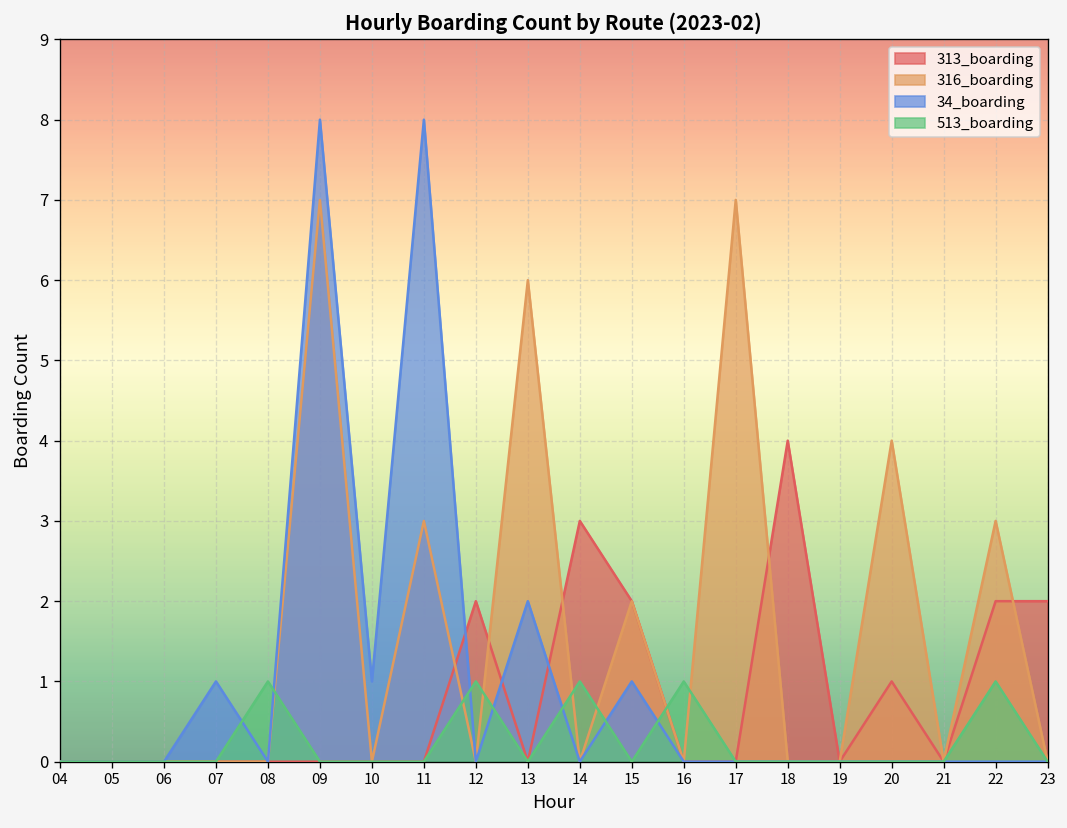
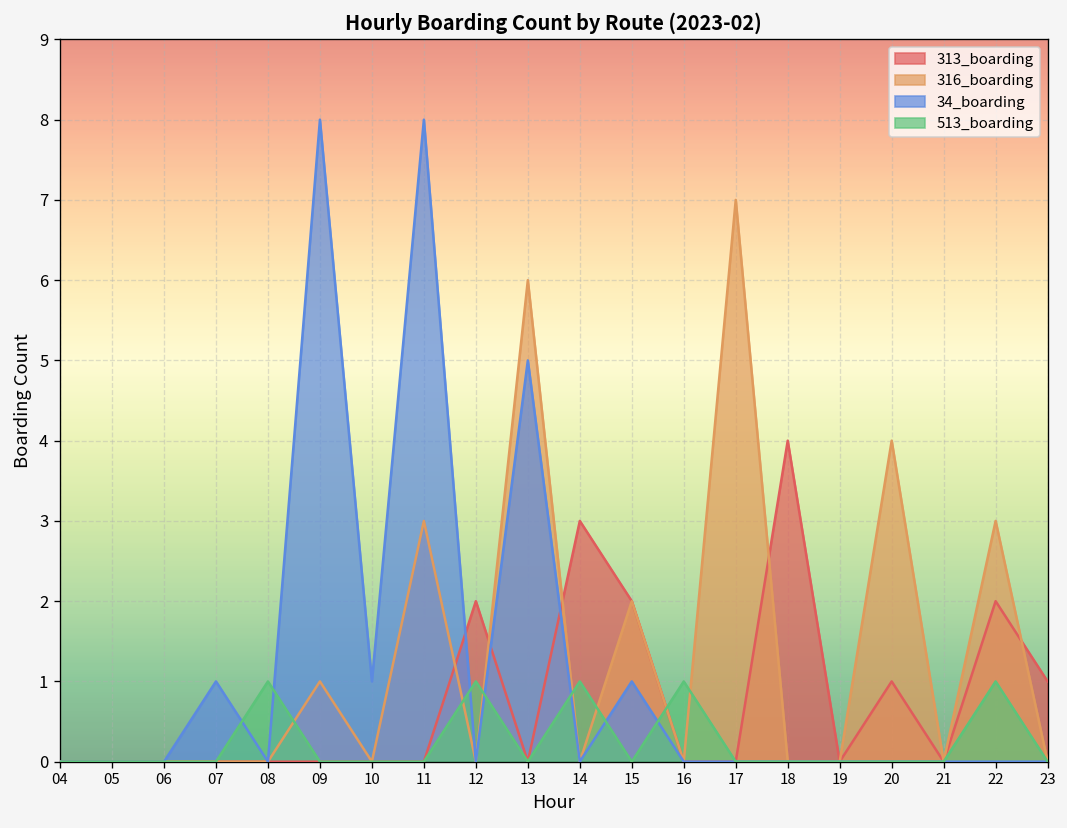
  {
    "313_boarding": {
      "12": 2,
      "14": 3,
      "18": 4,
      "20": 1,
      "22": 2,
-     "23": 2
+     "23": 1
    },
    "316_boarding": {
-     "09": 7,
+     "09": 1,
      "11": 3,
      "13": 6,
      "17": 7,
      "20": 4,
      "22": 3
    },
    "34_boarding": {
      "07": 1,
      "09": 8,
      "10": 1,
      "11": 8,
-     "13": 2,
+     "13": 5,
      "15": 1,
      "22": 0
    },
    "513_boarding": {
      "08": 1,
      "12": 1,
      "14": 1,
      "15": 0,
      "16": 1,
      "22": 1
    }
  }
